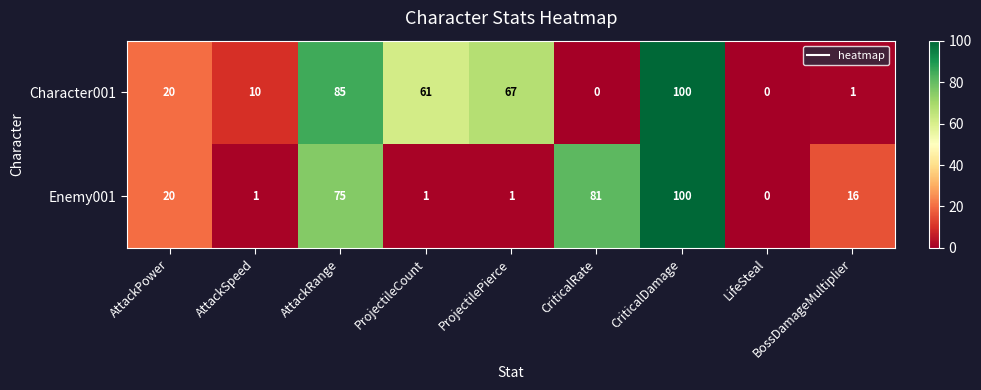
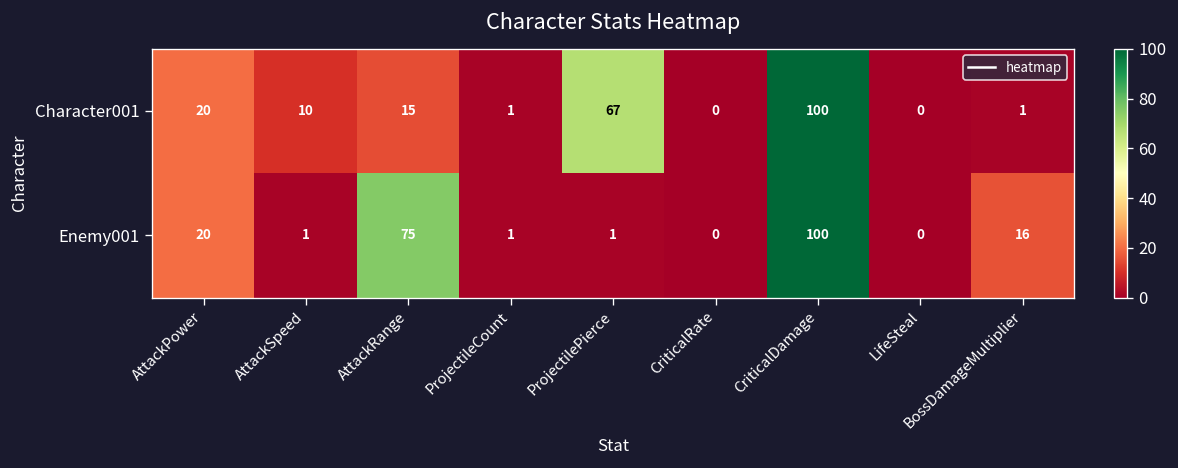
  {
    "Character001": {
      "AttackPower": 20,
      "AttackSpeed": 10,
-     "AttackRange": 85,
-     "ProjectileCount": 61,
+     "AttackRange": 15,
+     "ProjectileCount": 1,
      "ProjectilePierce": 67,
      "CriticalRate": 0,
      "CriticalDamage": 100,
      "LifeSteal": 0,
      "BossDamageMultiplier": 1
    },
    "Enemy001": {
      "AttackPower": 20,
      "AttackSpeed": 1,
      "AttackRange": 75,
      "ProjectileCount": 1,
      "ProjectilePierce": 1,
-     "CriticalRate": 81,
+     "CriticalRate": 0,
      "CriticalDamage": 100,
      "LifeSteal": 0,
      "BossDamageMultiplier": 16
    }
  }
